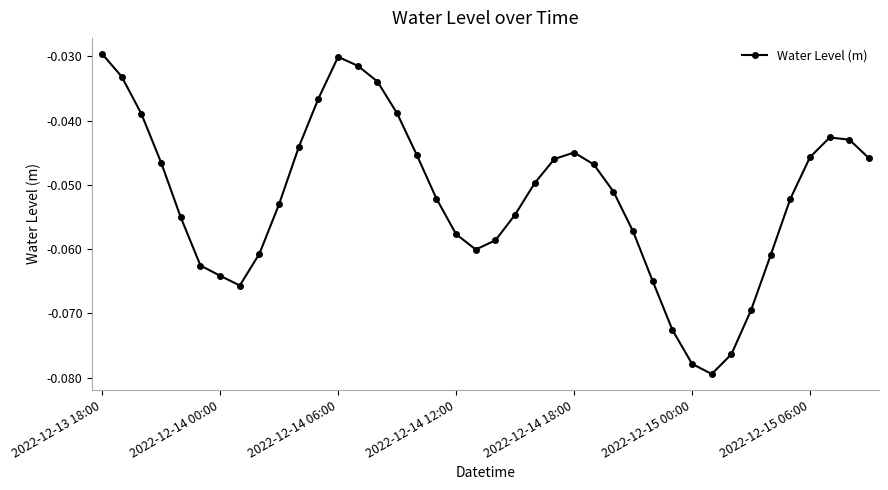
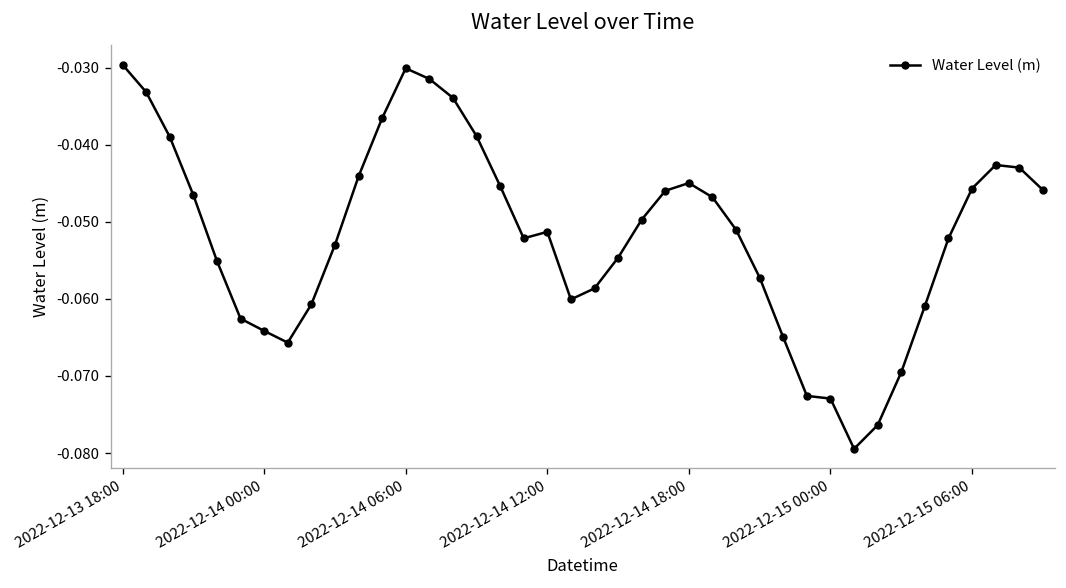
  {
    "2022-12-13 18:00": -0.030,
    "2022-12-14 00:00": -0.064,
    "2022-12-14 06:00": -0.030,
-   "2022-12-14 12:00": -0.058,
+   "2022-12-14 12:00": -0.051,
    "2022-12-14 18:00": -0.045,
-   "2022-12-15 00:00": -0.078,
+   "2022-12-15 00:00": -0.073,
    "2022-12-15 06:00": -0.046
  }
